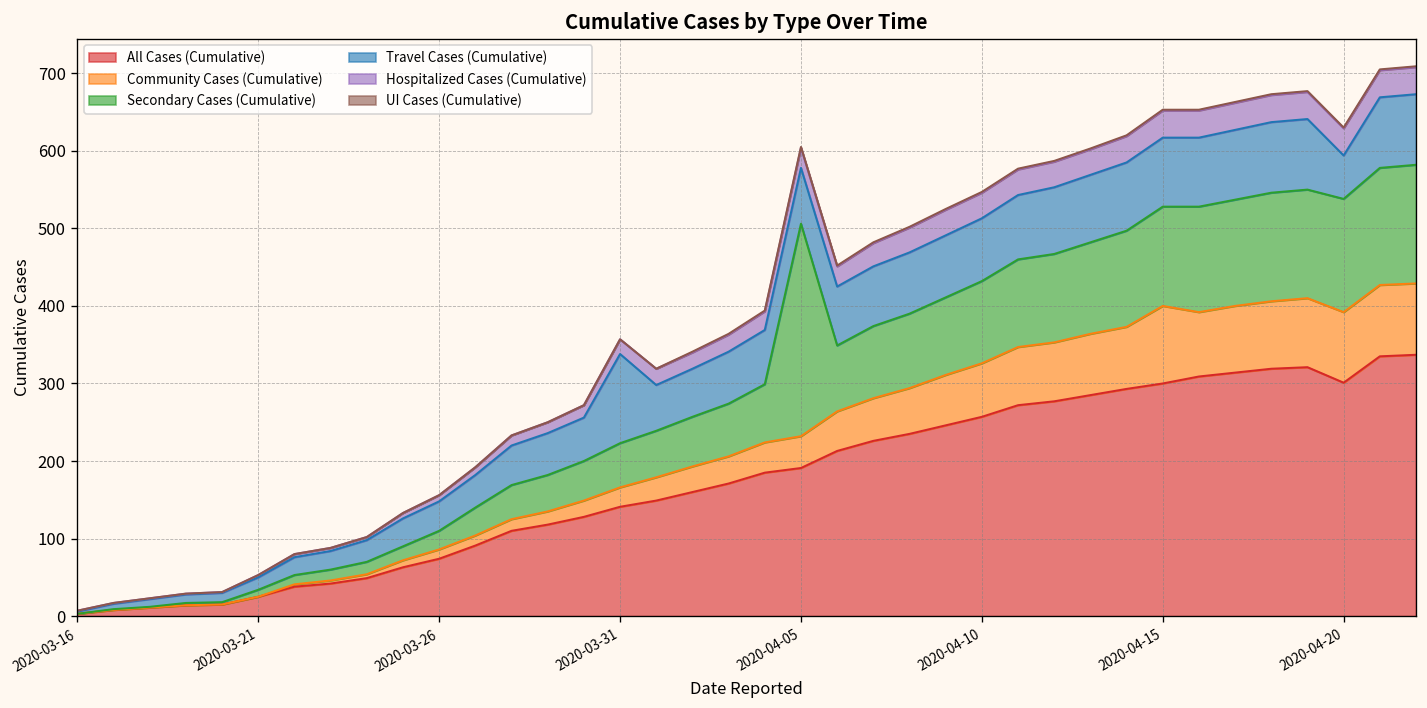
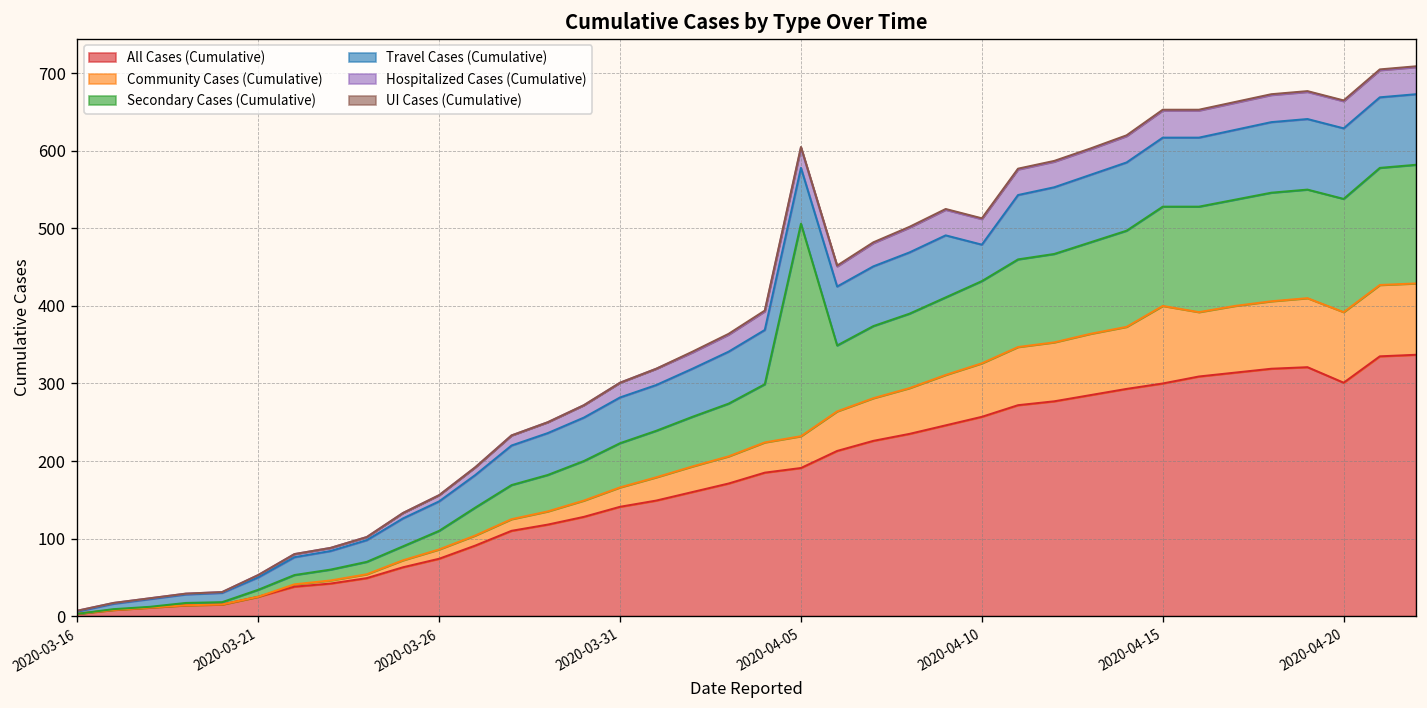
  {
    "All Cases (Cumulative)": {
      "2020-03-26": 70,
      "2020-03-31": 140,
      "2020-04-05": 190,
      "2020-04-10": 260,
      "2020-04-15": 300,
      "2020-04-20": 300
    },
    "Community Cases (Cumulative)": {
      "2020-03-26": 10,
      "2020-03-31": 30,
      "2020-04-05": 40,
      "2020-04-10": 70,
      "2020-04-15": 100,
      "2020-04-20": 90
    },
    "Secondary Cases (Cumulative)": {
      "2020-03-21": 10,
      "2020-03-26": 20,
      "2020-03-31": 60,
      "2020-04-05": 270,
      "2020-04-10": 110,
      "2020-04-15": 130,
      "2020-04-20": 150
    },
    "Travel Cases (Cumulative)": {
      "2020-03-26": 40,
-     "2020-03-31": 120,
+     "2020-03-31": 60,
      "2020-04-05": 70,
-     "2020-04-10": 80,
+     "2020-04-10": 50,
      "2020-04-15": 90,
-     "2020-04-20": 60
+     "2020-04-20": 90
    }
  }
